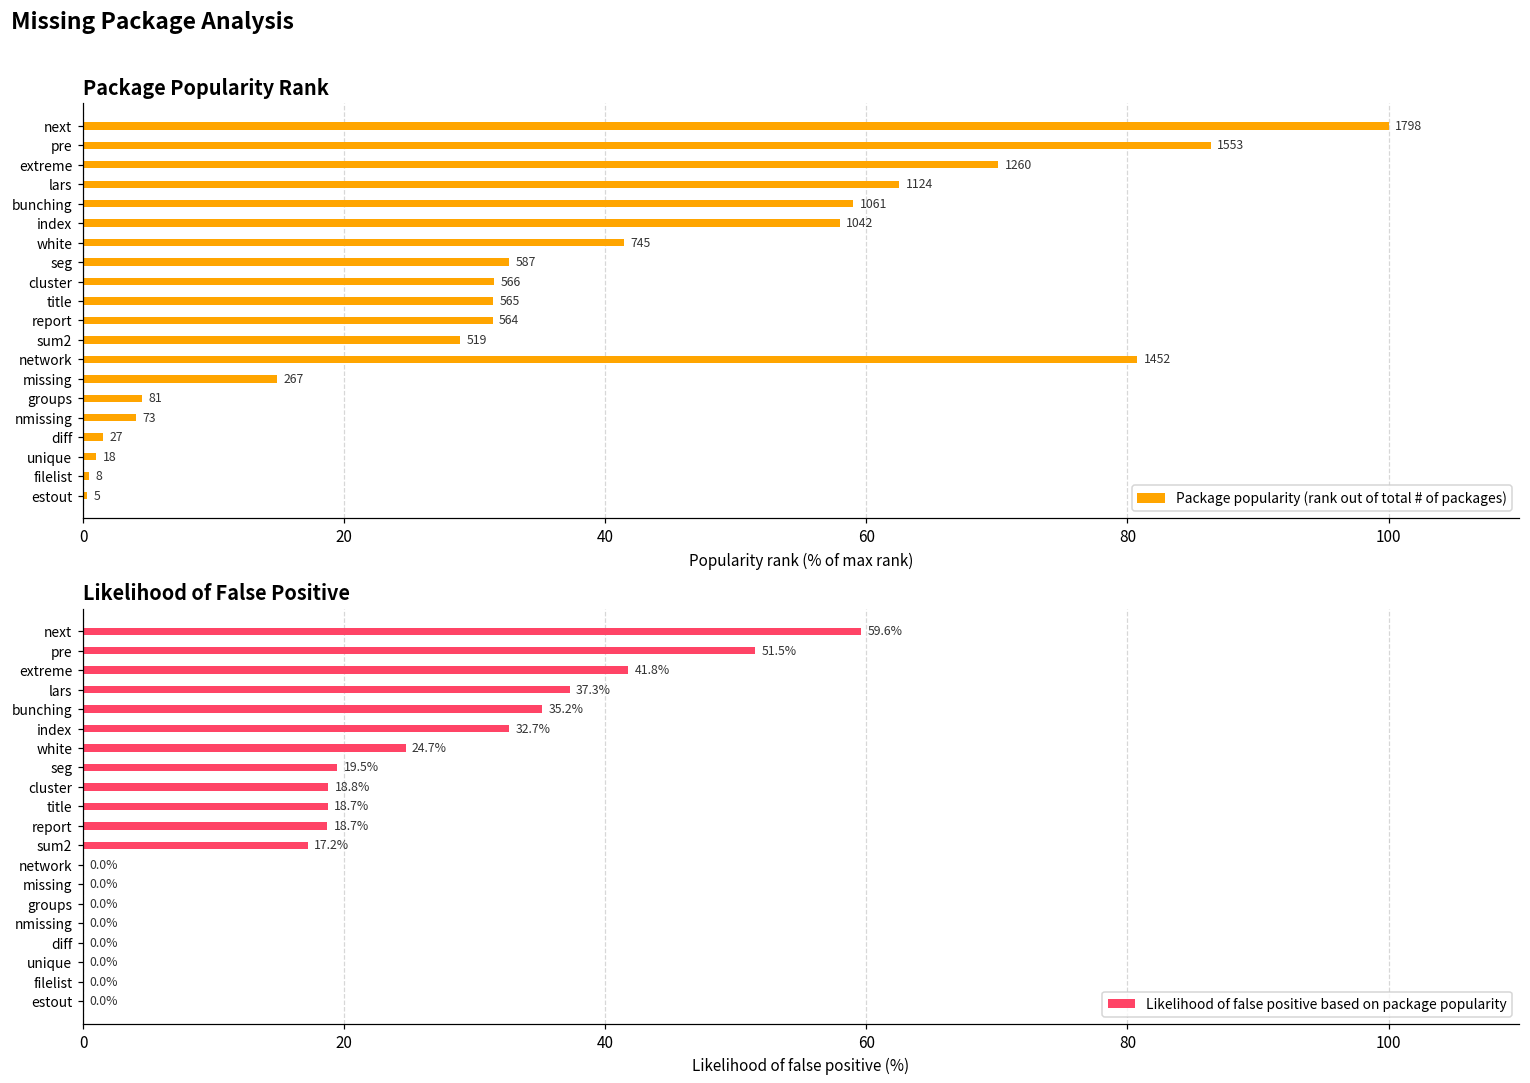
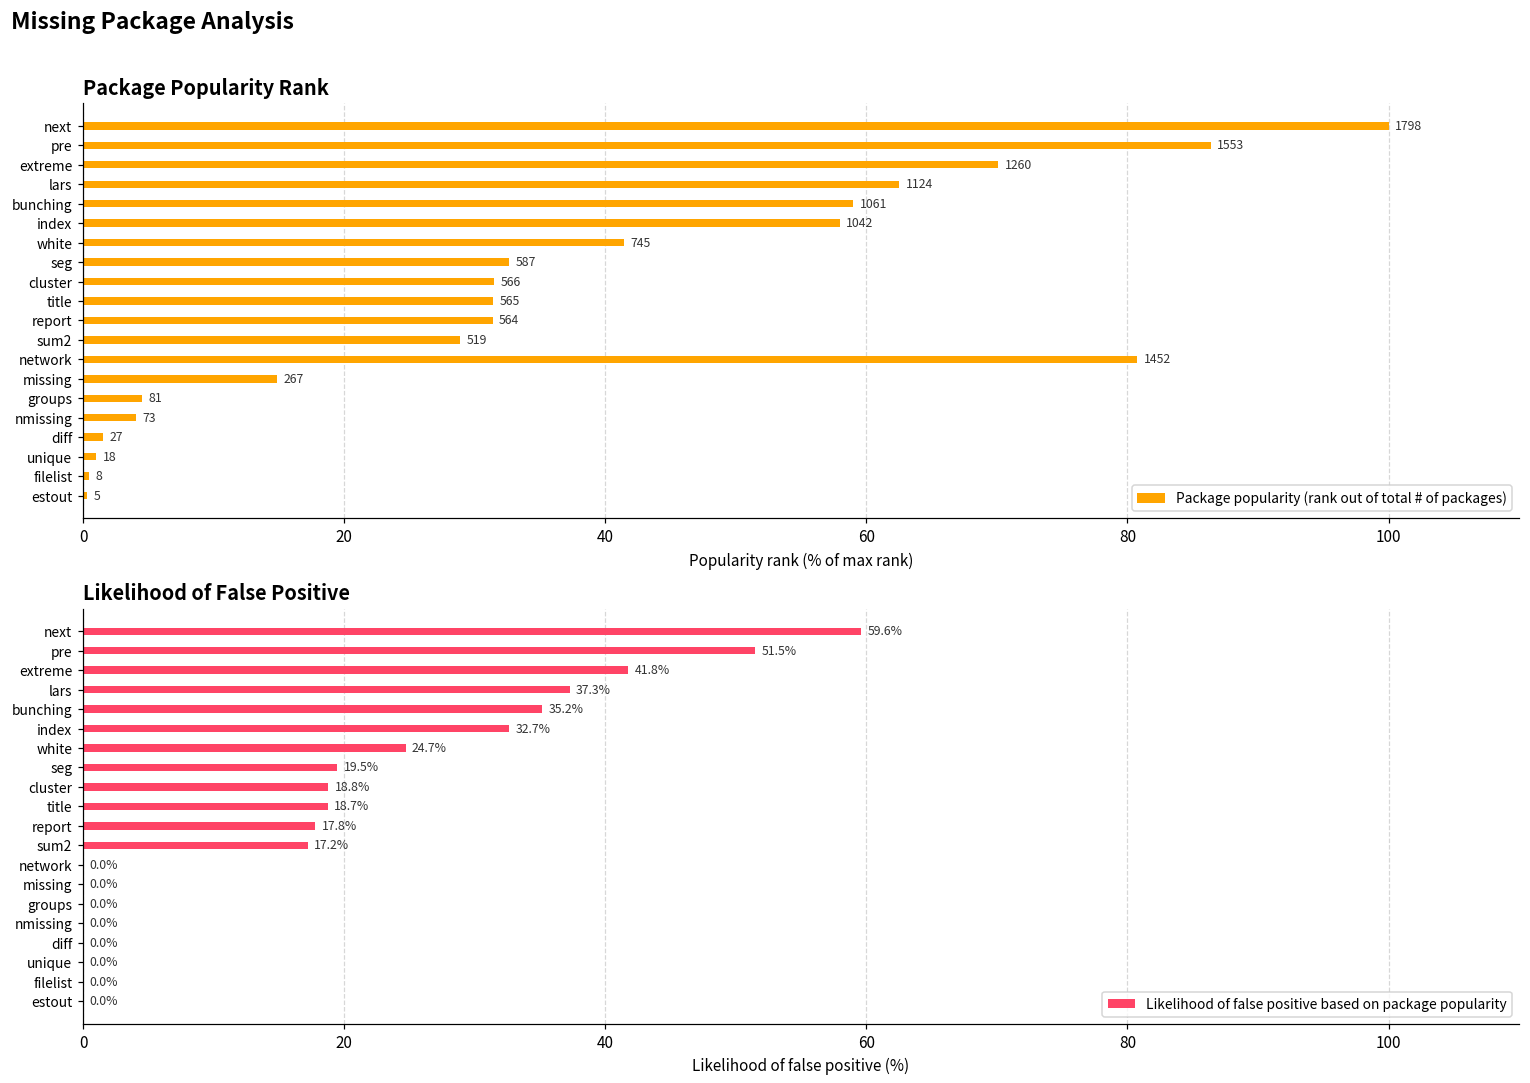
  {
    "Likelihood of False Positive": {
      "next": "59.6%",
      "pre": "51.5%",
      "extreme": "41.8%",
      "lars": "37.3%",
      "bunching": "35.2%",
      "index": "32.7%",
      "white": "24.7%",
      "seg": "19.5%",
      "cluster": "18.8%",
      "title": "18.7%",
-     "report": "18.7%",
+     "report": "17.8%",
      "sum2": "17.2%",
      "network": "0.0%",
      "missing": "0.0%",
      "groups": "0.0%",
      "nmissing": "0.0%",
      "diff": "0.0%",
      "unique": "0.0%",
      "filelist": "0.0%",
      "estout": "0.0%"
    }
  }
